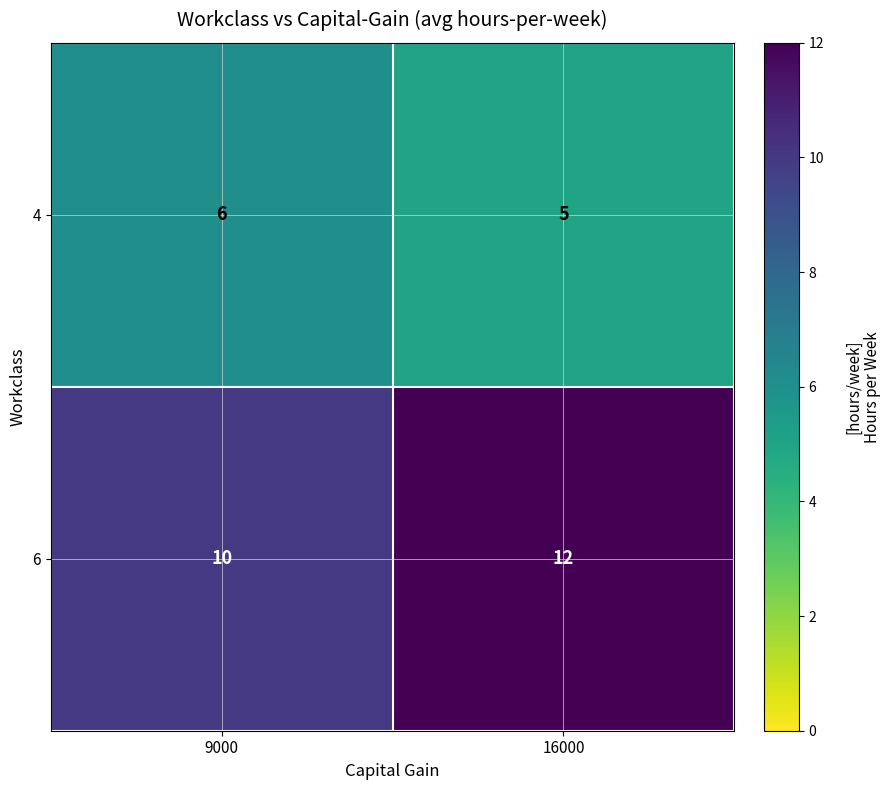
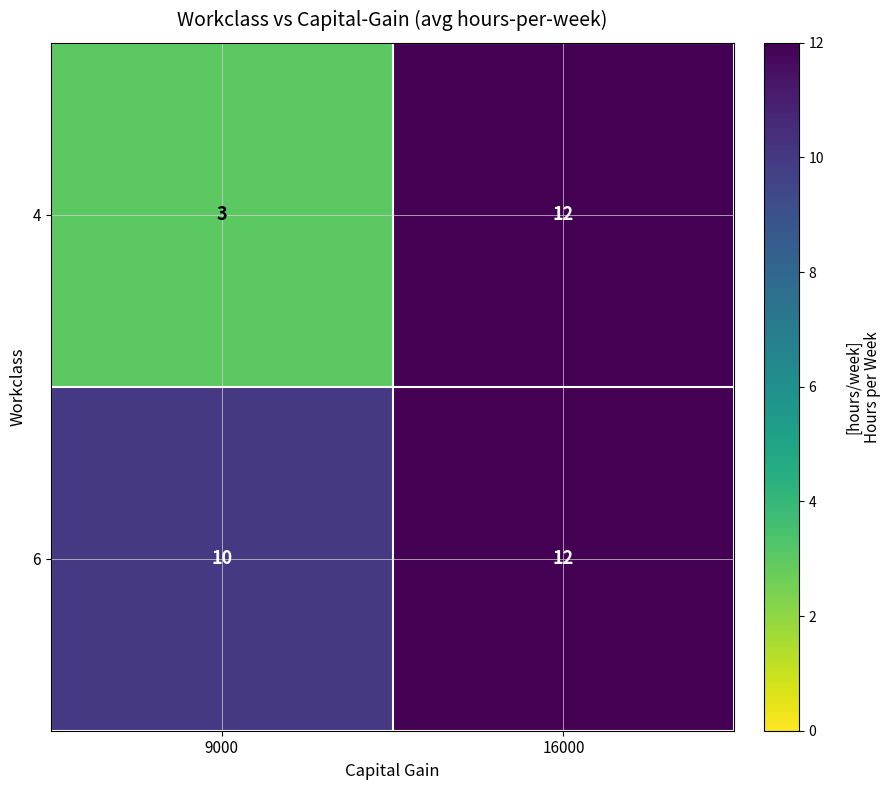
  {
    "4": {
-     "9000": 6,
-     "16000": 5
+     "9000": 3,
+     "16000": 12
    },
    "6": {
      "9000": 10,
      "16000": 12
    }
  }
